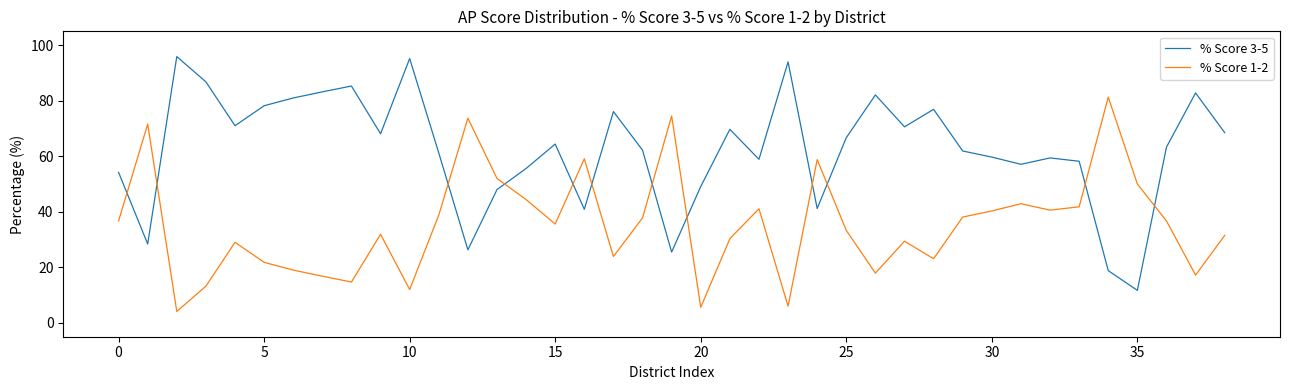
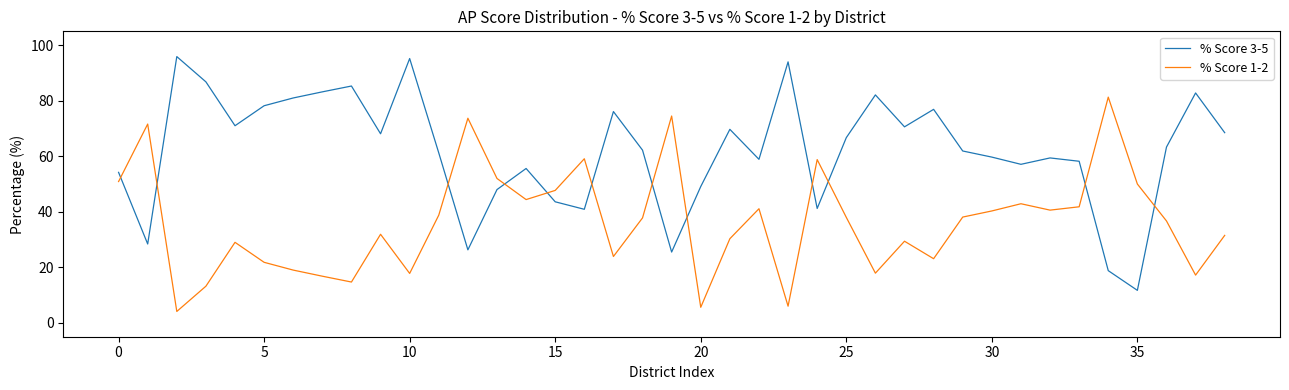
  {
    "% Score 3-5": {
      "0": 54,
      "5": 78,
      "10": 95,
-     "15": 64,
+     "15": 44,
      "20": 49,
      "25": 67,
      "30": 60,
      "35": 12
    },
    "% Score 1-2": {
-     "0": 37,
+     "0": 51,
      "5": 22,
-     "10": 12,
-     "15": 36,
+     "10": 18,
+     "15": 48,
      "20": 6,
-     "25": 33,
+     "25": 38,
      "30": 40,
      "35": 50
    }
  }
